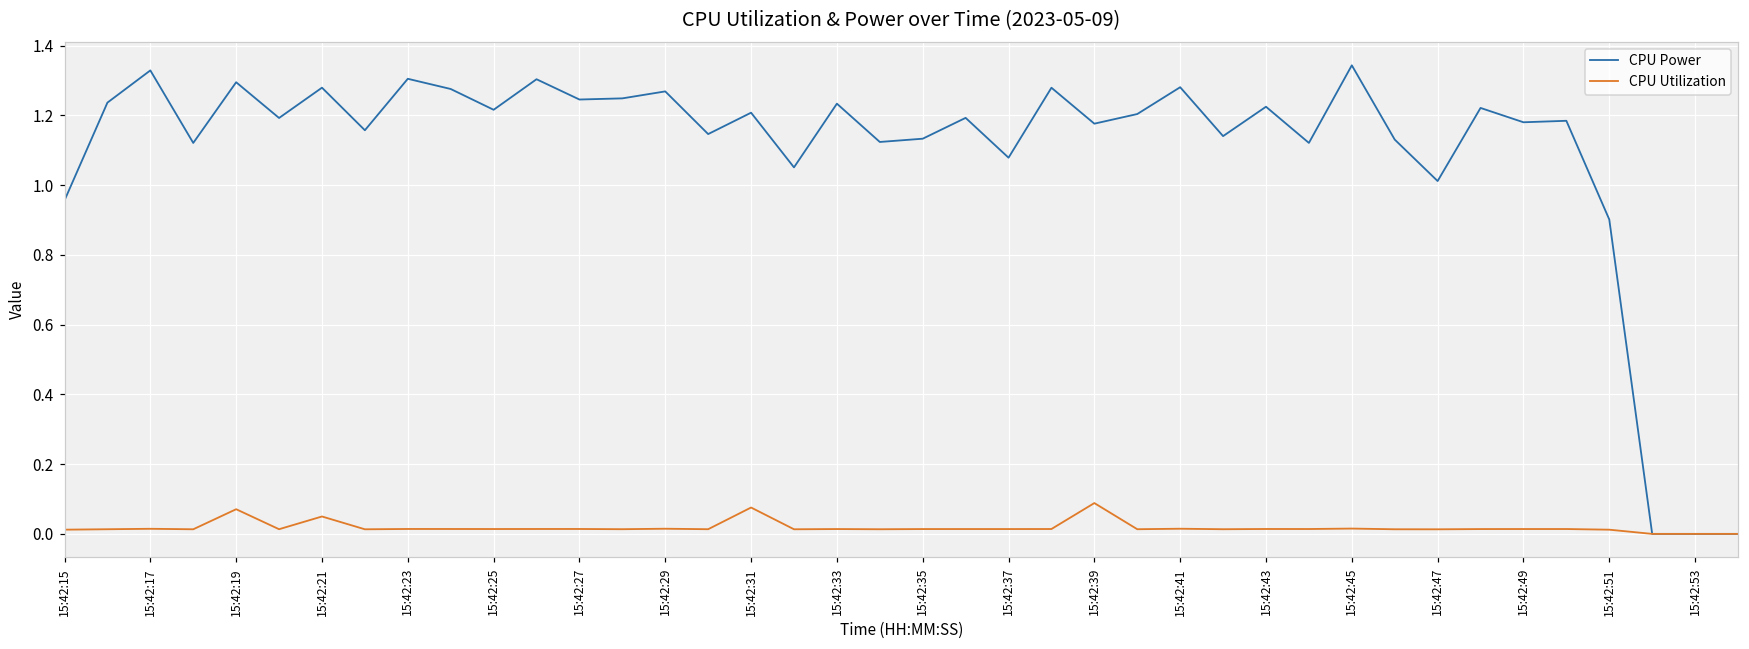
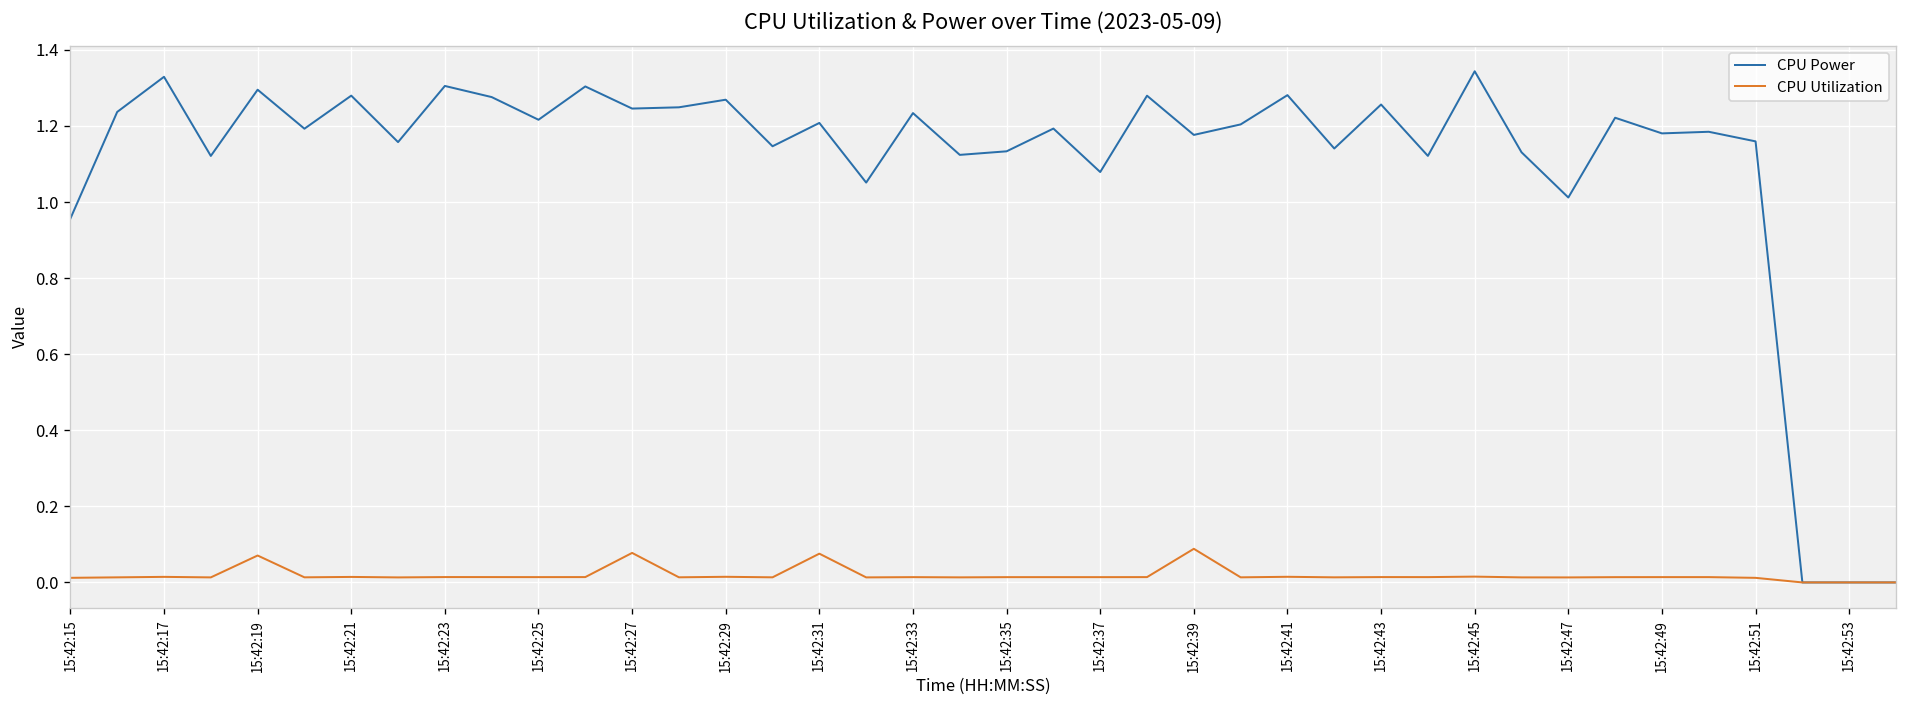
  {
    "CPU Power": {
      "15:42:15": 0.96,
      "15:42:17": 1.33,
      "15:42:19": 1.30,
      "15:42:21": 1.28,
      "15:42:23": 1.31,
      "15:42:25": 1.22,
      "15:42:27": 1.25,
      "15:42:29": 1.27,
      "15:42:31": 1.21,
      "15:42:33": 1.23,
      "15:42:35": 1.13,
      "15:42:37": 1.08,
      "15:42:39": 1.18,
      "15:42:41": 1.28,
-     "15:42:43": 1.23,
+     "15:42:43": 1.26,
      "15:42:45": 1.34,
      "15:42:47": 1.01,
      "15:42:49": 1.18,
-     "15:42:51": 0.90
+     "15:42:51": 1.16
    },
    "CPU Utilization": {
      "15:42:15": 0.01,
      "15:42:17": 0.01,
      "15:42:19": 0.07,
-     "15:42:21": 0.05,
+     "15:42:21": 0.01,
      "15:42:23": 0.01,
      "15:42:25": 0.01,
-     "15:42:27": 0.01,
+     "15:42:27": 0.08,
      "15:42:29": 0.01,
      "15:42:31": 0.08,
      "15:42:33": 0.01,
      "15:42:35": 0.01,
      "15:42:37": 0.01,
      "15:42:39": 0.09,
      "15:42:41": 0.01,
      "15:42:43": 0.01,
      "15:42:45": 0.02,
      "15:42:47": 0.01,
      "15:42:49": 0.01,
      "15:42:51": 0.01
    }
  }
